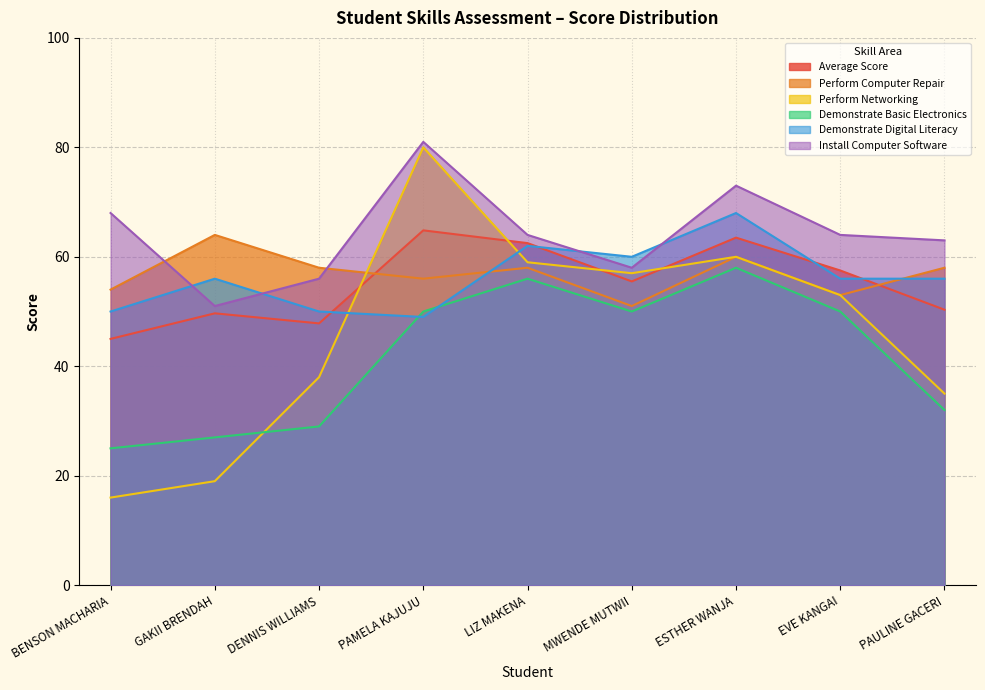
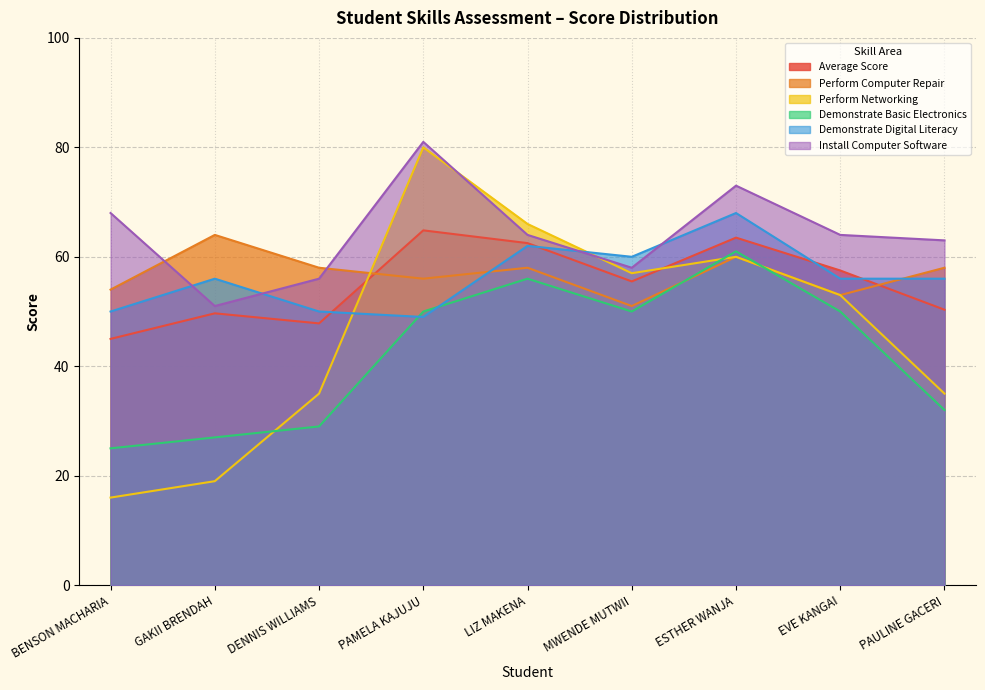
  {
    "Perform Networking": {
      "BENSON MACHARIA": 16,
      "GAKII BRENDAH": 19,
-     "DENNIS WILLIAMS": 38,
+     "DENNIS WILLIAMS": 35,
      "PAMELA KAJUJU": 80,
-     "LIZ MAKENA": 59,
+     "LIZ MAKENA": 66,
      "MWENDE MUTWII": 57,
      "PAULINE GACERI": 35
    },
    "Demonstrate Basic Electronics": {
      "BENSON MACHARIA": 25,
      "GAKII BRENDAH": 27,
      "DENNIS WILLIAMS": 29,
      "PAMELA KAJUJU": 50,
      "LIZ MAKENA": 56,
      "MWENDE MUTWII": 50,
-     "ESTHER WANJA": 58,
+     "ESTHER WANJA": 61,
      "EVE KANGAI": 50,
      "PAULINE GACERI": 32
    },
    "Demonstrate Digital Literacy": {
      "BENSON MACHARIA": 50,
      "GAKII BRENDAH": 56,
      "DENNIS WILLIAMS": 50,
      "PAMELA KAJUJU": 49,
      "LIZ MAKENA": 62,
      "MWENDE MUTWII": 60,
      "ESTHER WANJA": 68,
      "EVE KANGAI": 56,
      "PAULINE GACERI": 56
    },
    "Install Computer Software": {
      "BENSON MACHARIA": 68,
      "GAKII BRENDAH": 51,
      "DENNIS WILLIAMS": 56,
      "PAMELA KAJUJU": 81,
      "LIZ MAKENA": 64,
      "MWENDE MUTWII": 58,
      "ESTHER WANJA": 73,
      "EVE KANGAI": 64,
      "PAULINE GACERI": 63
    }
  }
